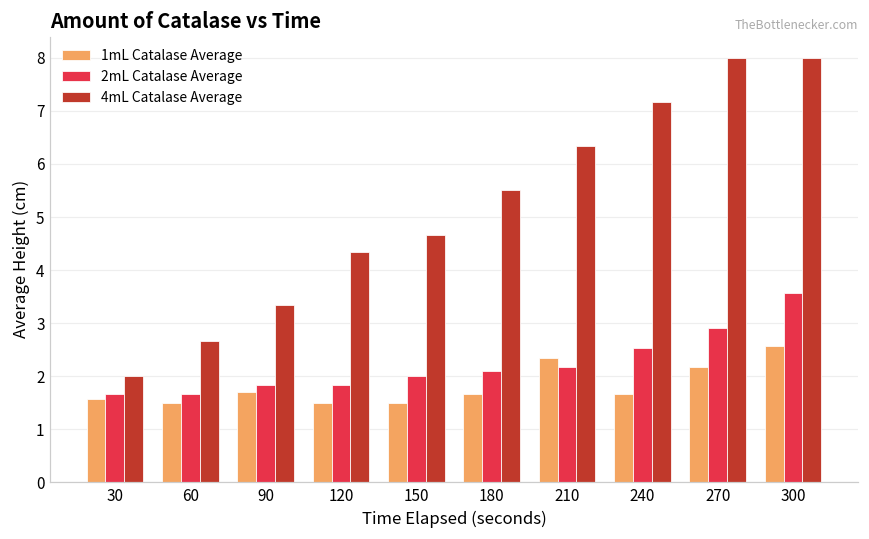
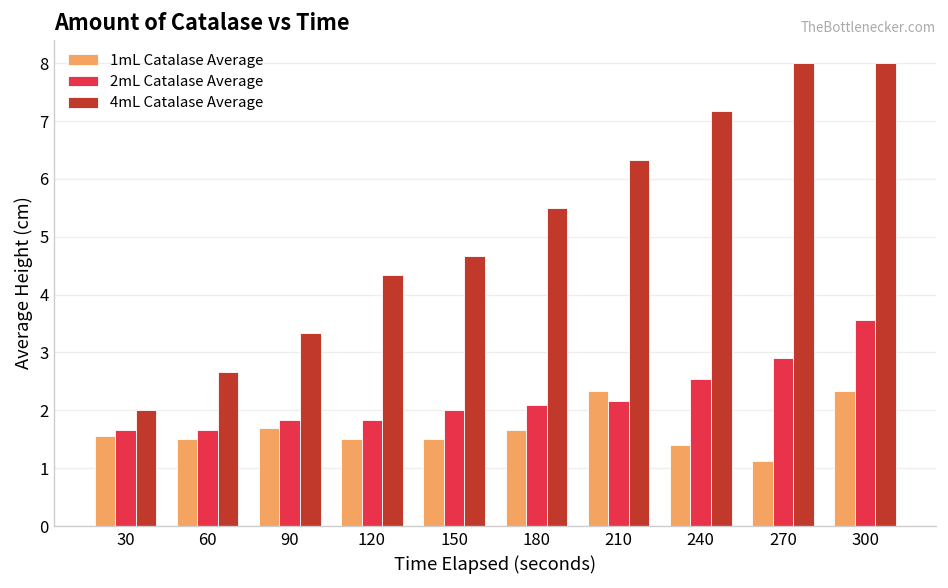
  {
    "1mL Catalase Average": {
      "30": 1.6,
      "60": 1.5,
      "90": 1.7,
      "120": 1.5,
      "150": 1.5,
      "180": 1.7,
      "210": 2.3,
-     "240": 1.7,
-     "270": 2.2,
-     "300": 2.6
+     "240": 1.4,
+     "270": 1.1,
+     "300": 2.3
    }
  }
